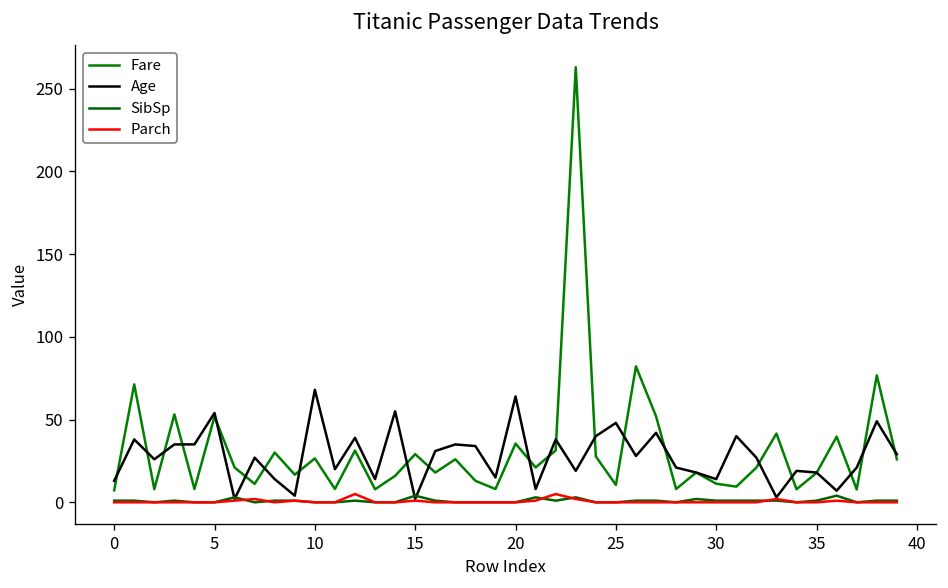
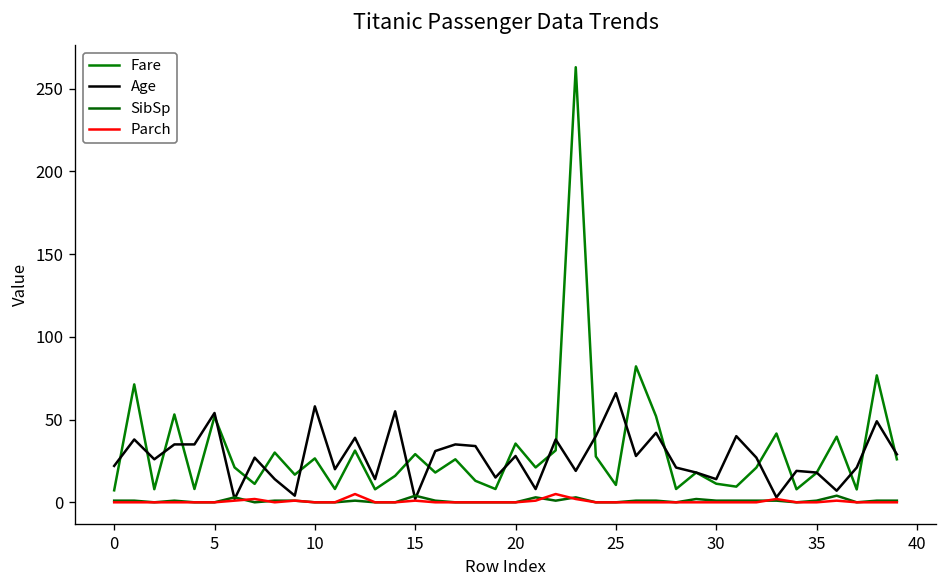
  {
    "Age": {
-     "0": 13,
+     "0": 22,
      "5": 54,
-     "10": 68,
-     "20": 64,
-     "25": 48,
+     "10": 58,
+     "20": 28,
+     "25": 66,
      "30": 14
    }
  }
